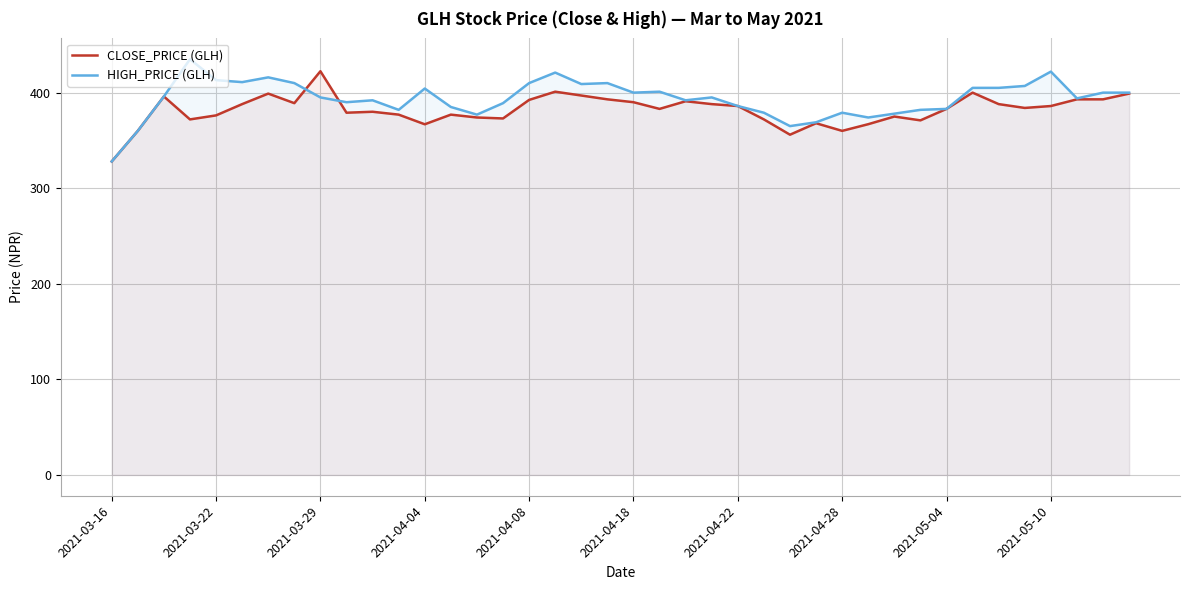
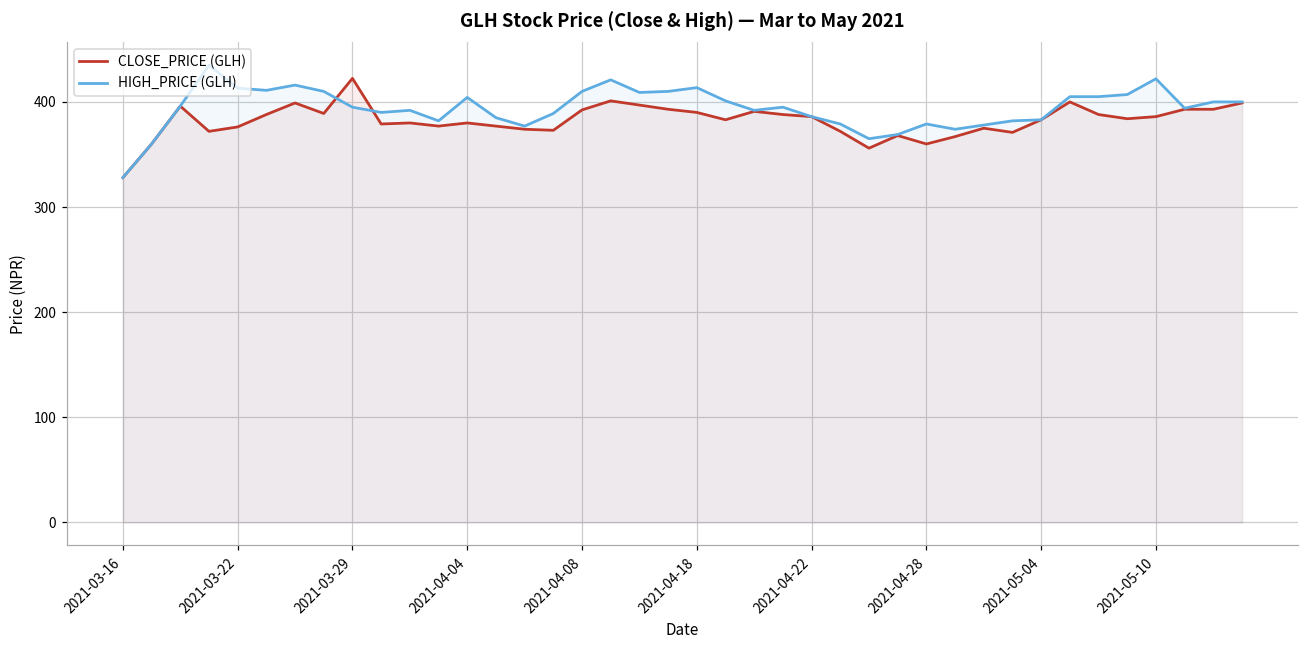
  {
    "CLOSE_PRICE (GLH)": {
      "2021-03-22": 380,
      "2021-03-29": 420,
-     "2021-04-04": 370,
+     "2021-04-04": 380,
      "2021-04-08": 390,
      "2021-04-18": 390,
      "2021-04-28": 360,
      "2021-05-10": 390
    },
    "HIGH_PRICE (GLH)": {
      "2021-03-29": 400,
      "2021-04-04": 400,
      "2021-04-08": 410,
-     "2021-04-18": 400,
+     "2021-04-18": 410,
      "2021-04-28": 380,
      "2021-05-10": 420
    }
  }
